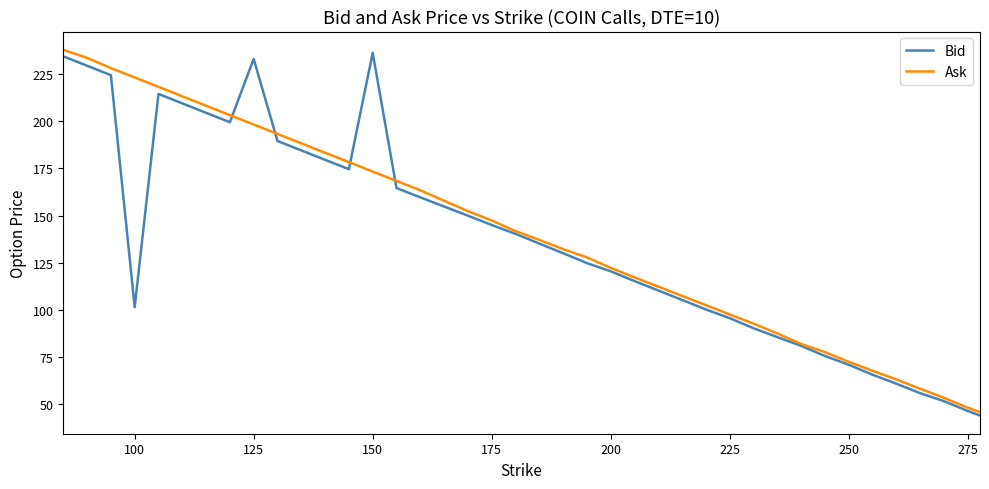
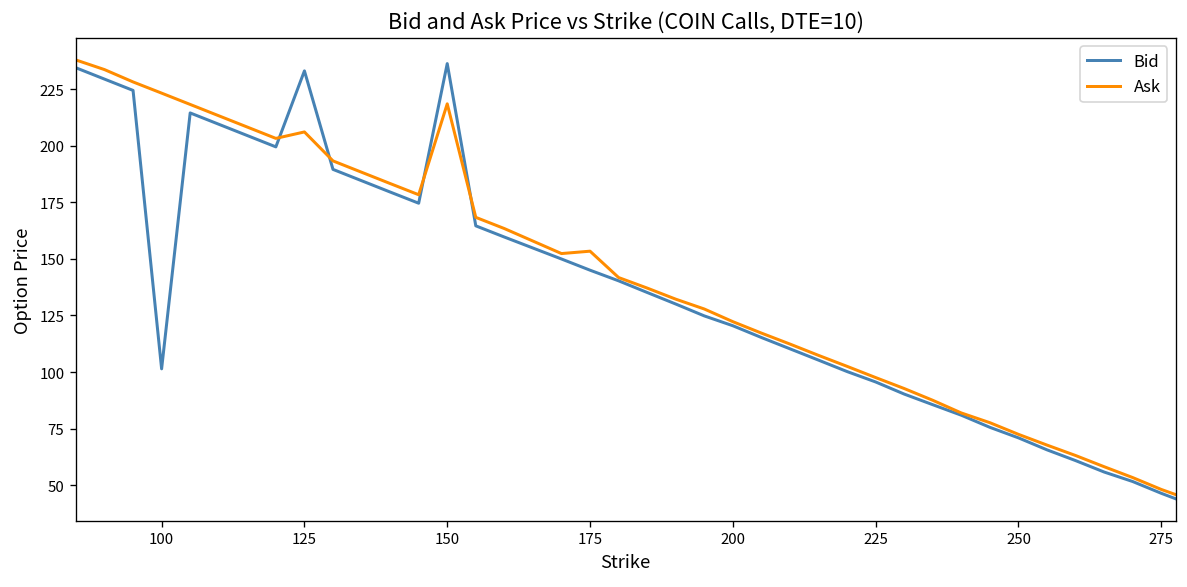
  {
    "Bid": {
      "100": 101,
      "125": 233,
      "150": 236,
      "175": 145,
      "200": 120,
      "225": 96,
      "250": 71,
      "275": 46
    },
    "Ask": {
      "100": 223,
-     "125": 198,
-     "150": 173,
-     "175": 147,
+     "125": 206,
+     "150": 219,
+     "175": 153,
      "200": 122,
      "225": 98,
      "250": 72,
      "275": 48
    }
  }
